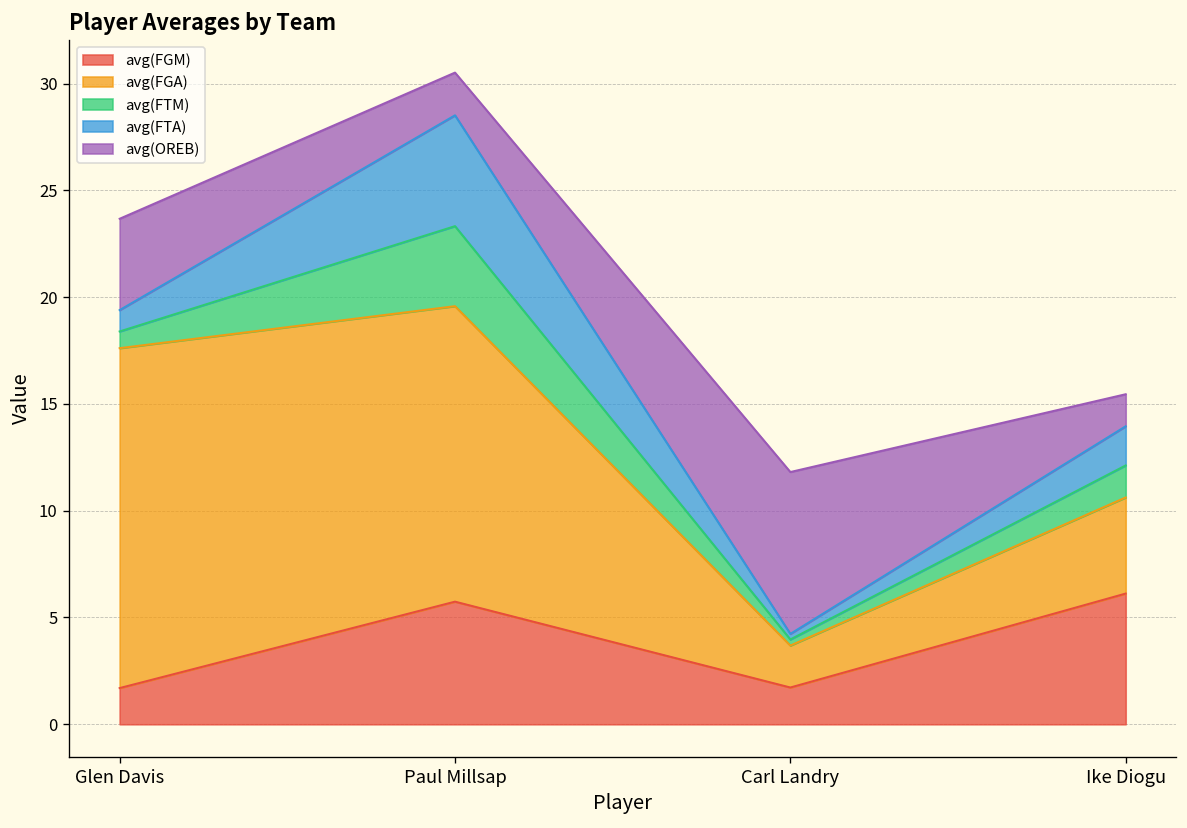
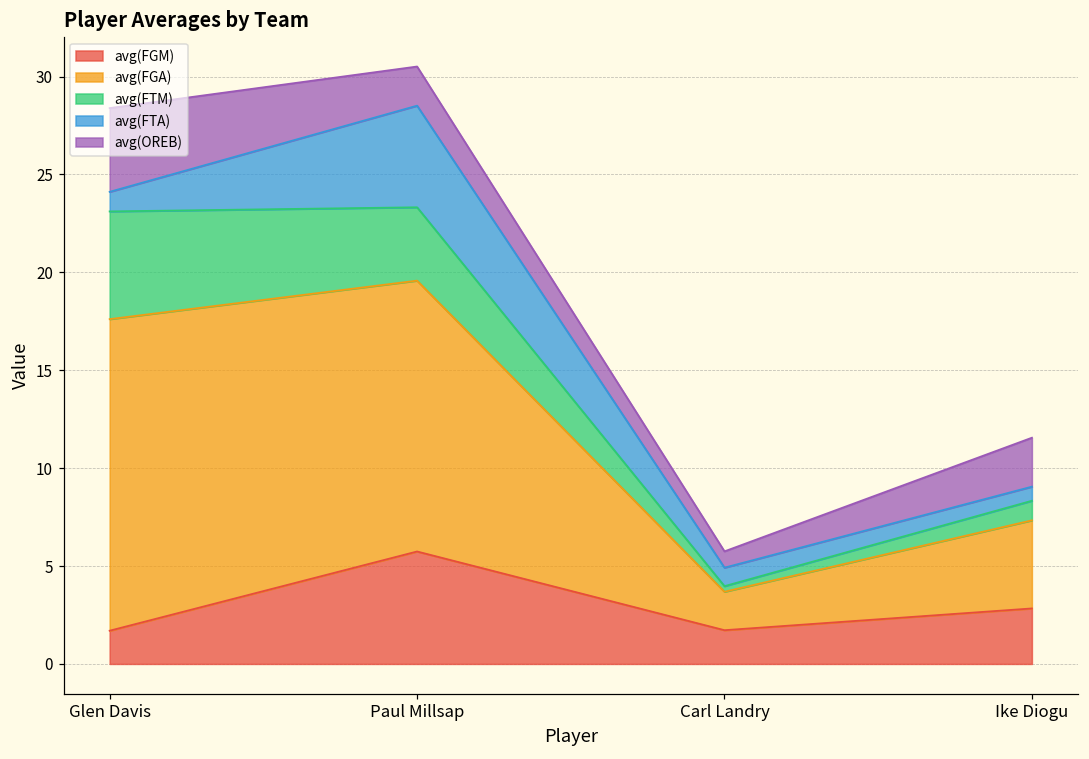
  {
    "avg(FGM)": {
      "Glen Davis": 1.7,
      "Paul Millsap": 5.7,
      "Carl Landry": 1.7,
-     "Ike Diogu": 6.1
+     "Ike Diogu": 2.8
    },
    "avg(FGA)": {
      "Glen Davis": 15.9,
      "Paul Millsap": 13.8,
      "Carl Landry": 2.0,
      "Ike Diogu": 4.5
    },
    "avg(FTM)": {
-     "Glen Davis": 0.8,
+     "Glen Davis": 5.5,
      "Paul Millsap": 3.7,
      "Carl Landry": 0.3,
-     "Ike Diogu": 1.5
+     "Ike Diogu": 1.0
    },
    "avg(FTA)": {
      "Glen Davis": 1.0,
      "Paul Millsap": 5.2,
-     "Carl Landry": 0.3,
-     "Ike Diogu": 1.8
+     "Carl Landry": 0.9,
+     "Ike Diogu": 0.7
    },
    "avg(OREB)": {
      "Paul Millsap": 2.0,
-     "Carl Landry": 7.6,
-     "Ike Diogu": 1.5
+     "Carl Landry": 0.8,
+     "Ike Diogu": 2.5
    }
  }
